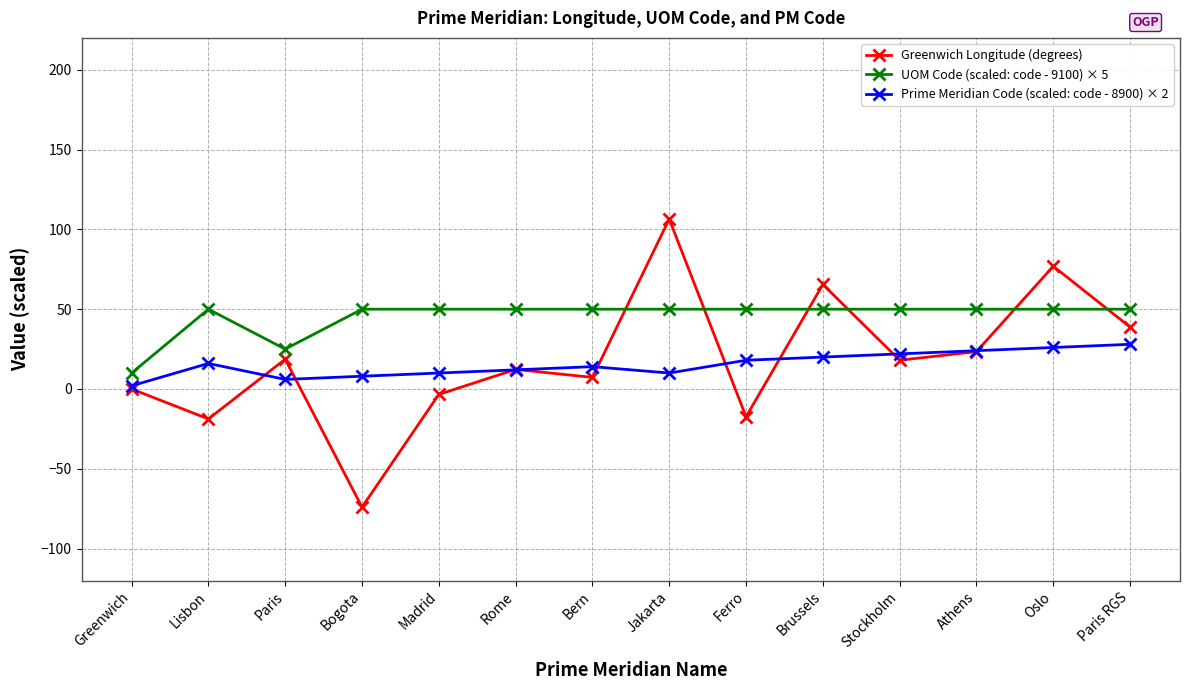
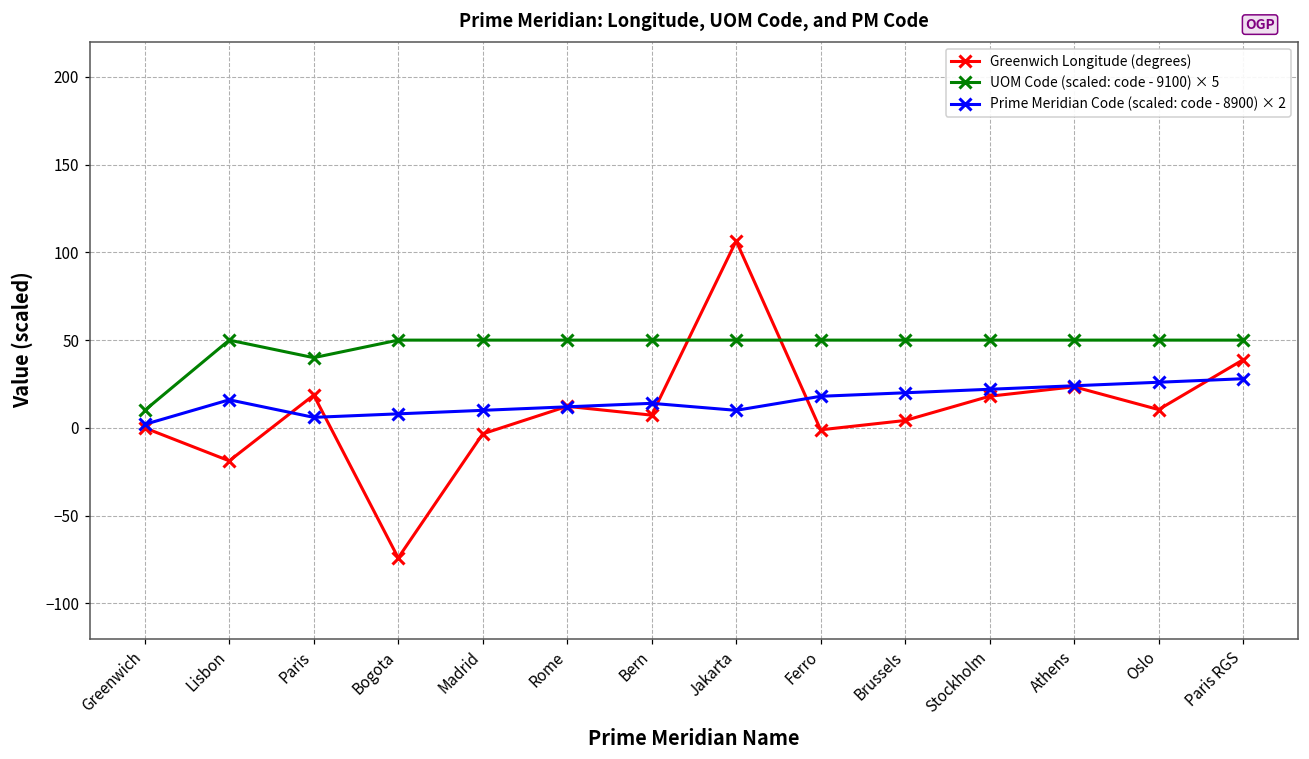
  {
    "Greenwich Longitude (degrees)": {
      "Greenwich": 0,
      "Lisbon": -19,
      "Paris": 19,
      "Bogota": -74,
      "Madrid": -3,
      "Bern": 7,
      "Jakarta": 106,
-     "Ferro": -17,
-     "Brussels": 65,
+     "Ferro": -1,
+     "Brussels": 4,
      "Stockholm": 18,
-     "Oslo": 77,
+     "Oslo": 10,
      "Paris RGS": 39
    },
    "UOM Code (scaled: code - 9100) × 5": {
      "Greenwich": 10,
      "Lisbon": 50,
-     "Paris": 25,
+     "Paris": 40,
      "Bogota": 50,
      "Madrid": 50,
      "Rome": 50,
      "Bern": 50,
      "Jakarta": 50,
      "Ferro": 50,
      "Brussels": 50,
      "Stockholm": 50,
      "Athens": 50,
      "Oslo": 50,
      "Paris RGS": 50
    },
    "Prime Meridian Code (scaled: code - 8900) × 2": {
      "Greenwich": 2,
      "Lisbon": 16,
      "Paris": 6,
      "Bogota": 8,
      "Madrid": 10,
      "Bern": 14,
      "Jakarta": 10,
      "Ferro": 18,
      "Brussels": 20,
      "Stockholm": 22,
      "Oslo": 26,
      "Paris RGS": 28
    }
  }
